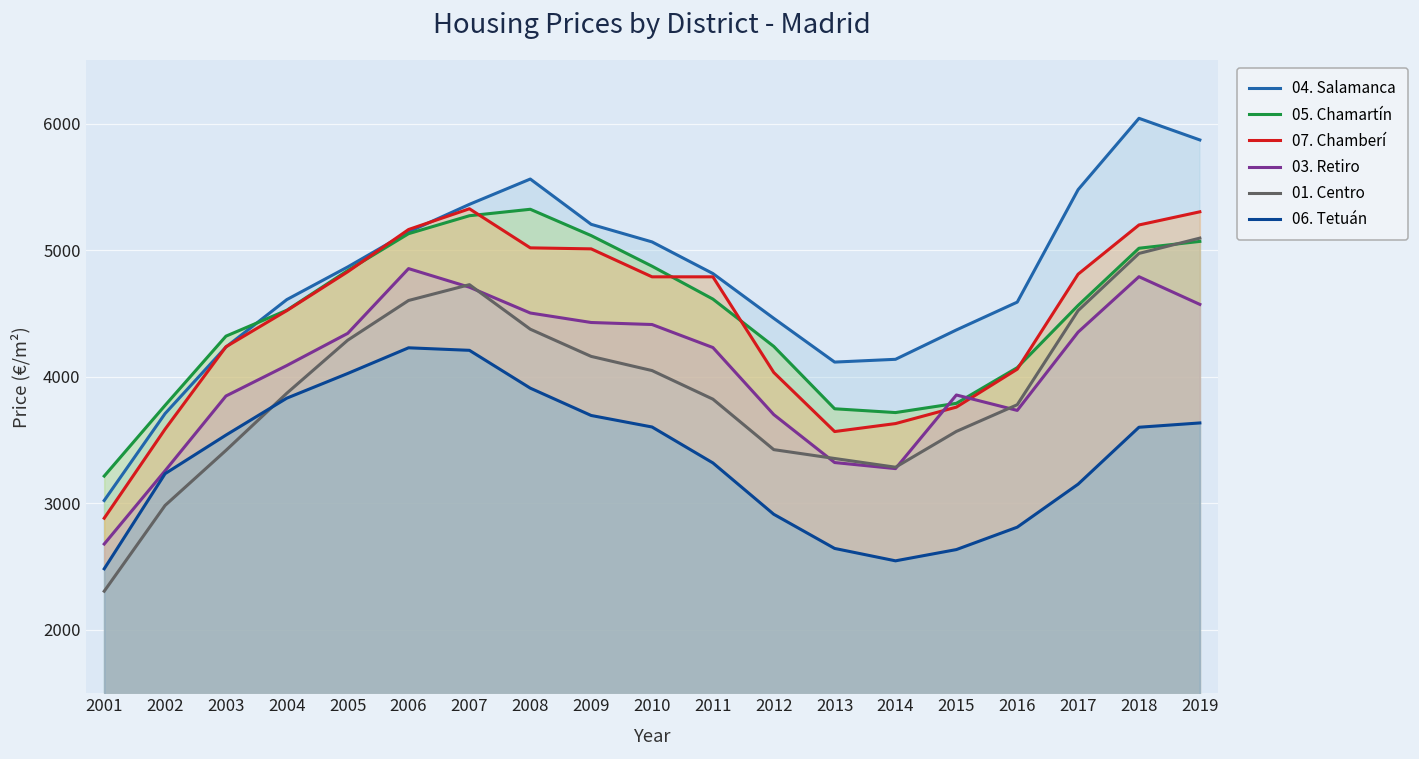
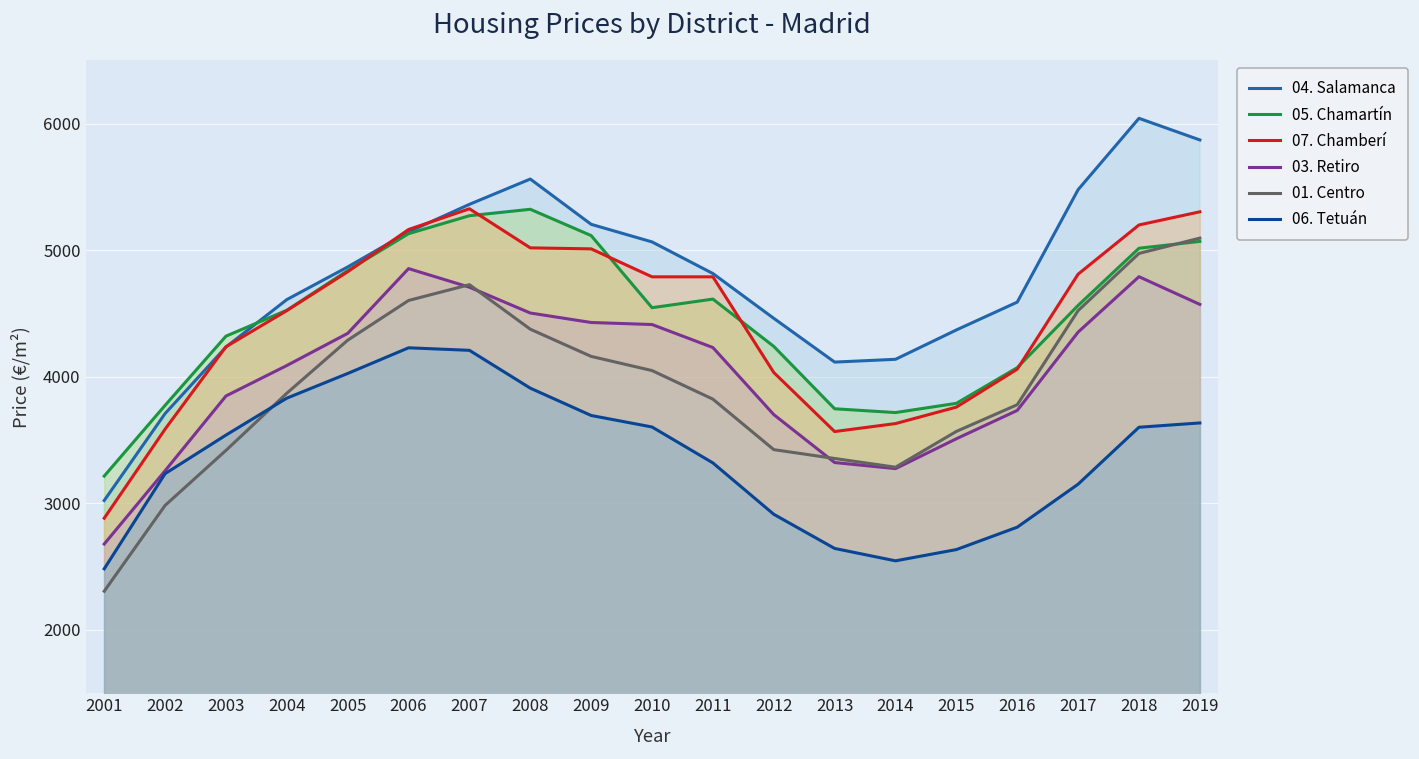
  {
    "05. Chamartín": {
      "2001": 3220,
      "2002": 3770,
      "2003": 4320,
      "2007": 5270,
      "2008": 5320,
      "2009": 5120,
-     "2010": 4870,
+     "2010": 4550,
      "2011": 4610,
      "2012": 4240,
      "2013": 3750,
      "2014": 3720,
      "2015": 3790,
      "2017": 4560,
      "2018": 5020,
      "2019": 5070
    },
    "07. Chamberí": {
      "2001": 2880,
      "2002": 3590,
      "2007": 5330,
      "2008": 5020,
      "2009": 5010,
      "2010": 4790,
      "2011": 4790,
      "2012": 4030,
      "2013": 3570,
      "2014": 3630,
      "2015": 3760,
      "2017": 4810,
      "2018": 5200,
      "2019": 5300
    },
    "03. Retiro": {
      "2001": 2680,
      "2002": 3260,
      "2003": 3850,
      "2004": 4090,
      "2005": 4340,
      "2006": 4860,
      "2008": 4500,
      "2009": 4430,
      "2010": 4410,
      "2011": 4230,
      "2012": 3700,
      "2013": 3320,
-     "2015": 3860,
+     "2015": 3510,
      "2016": 3730,
      "2017": 4350,
      "2018": 4790,
      "2019": 4570
    },
    "01. Centro": {
      "2001": 2310,
      "2002": 2980,
      "2003": 3420,
      "2004": 3870,
      "2005": 4290,
      "2006": 4600,
      "2008": 4380,
      "2009": 4160,
      "2010": 4050,
      "2011": 3820,
      "2012": 3420,
      "2013": 3350,
      "2015": 3570,
      "2016": 3780,
      "2017": 4520,
      "2018": 4980,
      "2019": 5100
    }
  }
